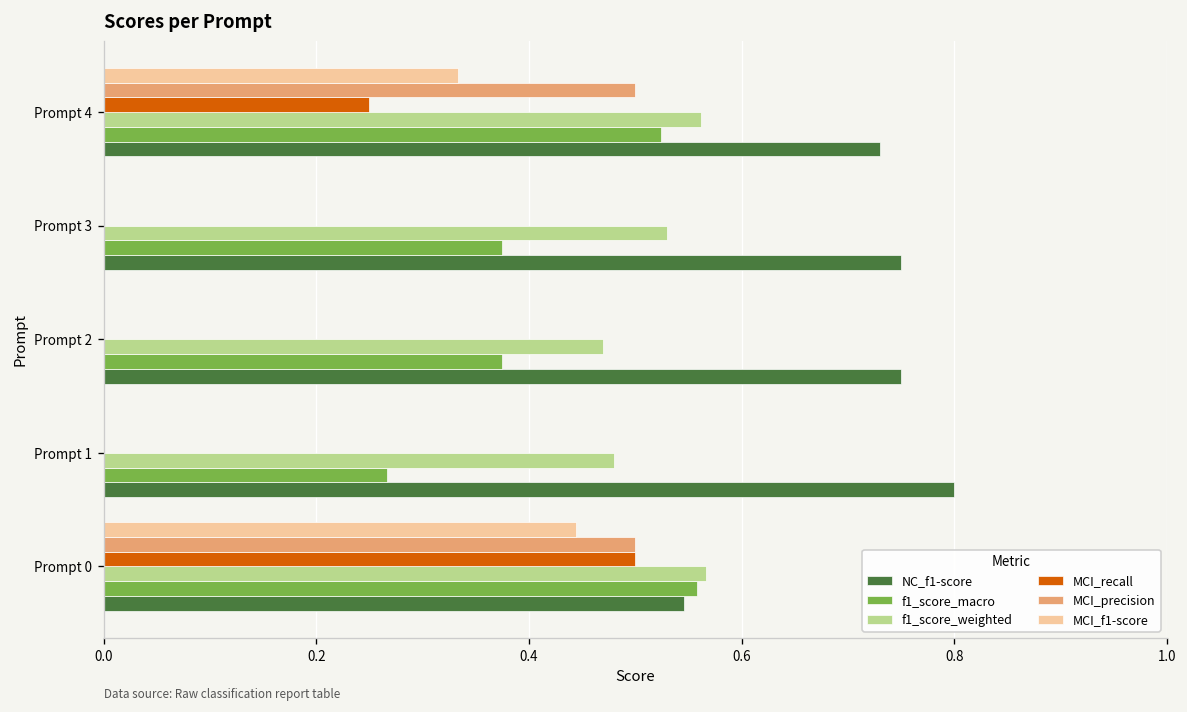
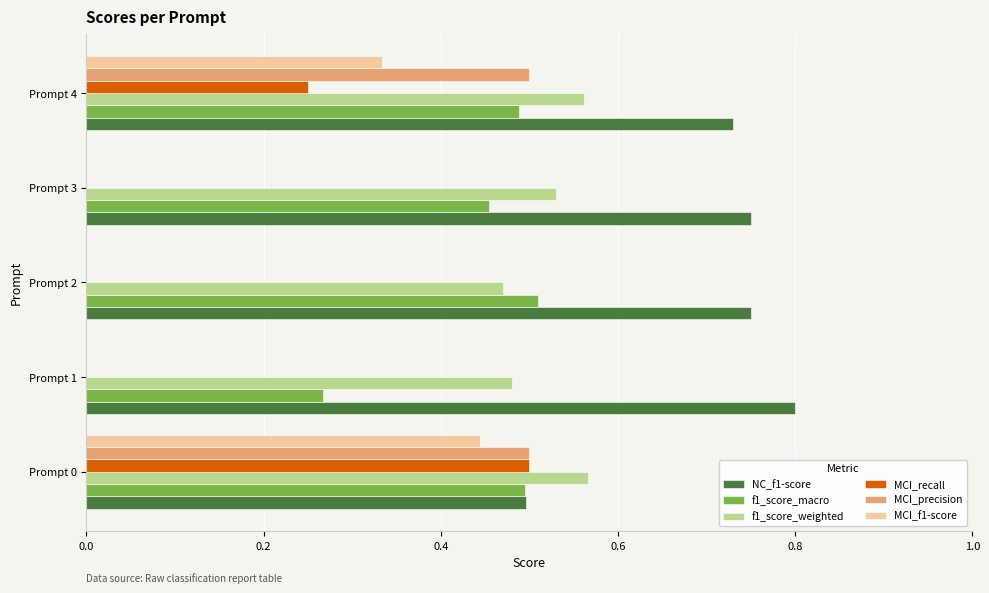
  {
    "NC_f1-score": {
      "Prompt 4": 0.73,
      "Prompt 3": 0.75,
      "Prompt 2": 0.75,
      "Prompt 1": 0.80,
-     "Prompt 0": 0.55
+     "Prompt 0": 0.50
    },
    "f1_score_macro": {
-     "Prompt 4": 0.52,
-     "Prompt 3": 0.38,
-     "Prompt 2": 0.38,
+     "Prompt 4": 0.49,
+     "Prompt 3": 0.46,
+     "Prompt 2": 0.51,
      "Prompt 1": 0.27,
-     "Prompt 0": 0.56
+     "Prompt 0": 0.49
    },
    "f1_score_weighted": {
      "Prompt 4": 0.56,
      "Prompt 3": 0.53,
      "Prompt 2": 0.47,
      "Prompt 1": 0.48,
      "Prompt 0": 0.57
    },
    "MCI_recall": {
      "Prompt 4": 0.25,
      "Prompt 3": 0.00,
      "Prompt 2": 0.00,
      "Prompt 1": 0.00,
      "Prompt 0": 0.50
    },
    "MCI_precision": {
      "Prompt 4": 0.50,
      "Prompt 3": 0.00,
      "Prompt 2": 0.00,
      "Prompt 1": 0.00,
      "Prompt 0": 0.50
    },
    "MCI_f1-score": {
      "Prompt 4": 0.33,
      "Prompt 3": 0.00,
      "Prompt 2": 0.00,
      "Prompt 1": 0.00,
      "Prompt 0": 0.44
    }
  }
